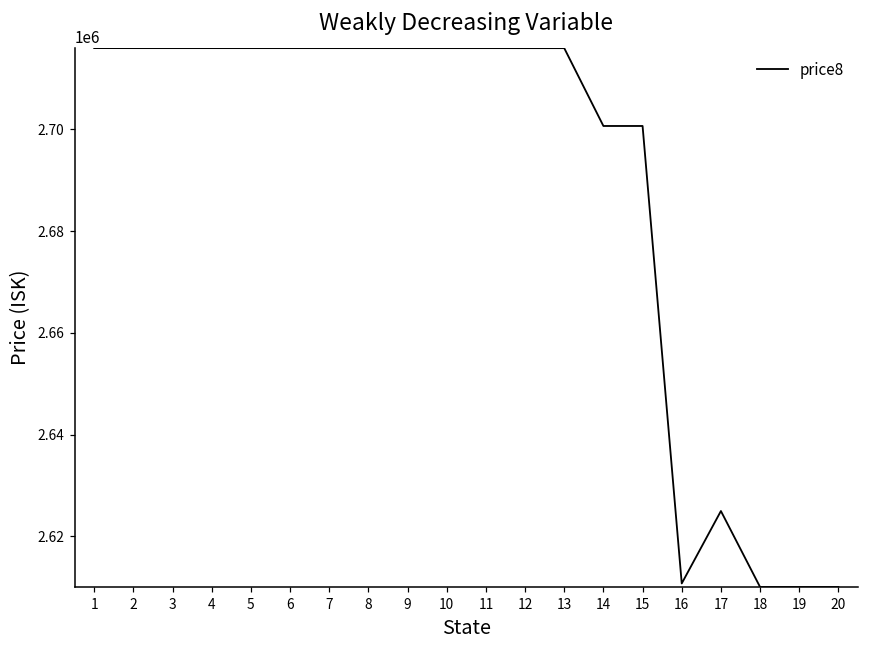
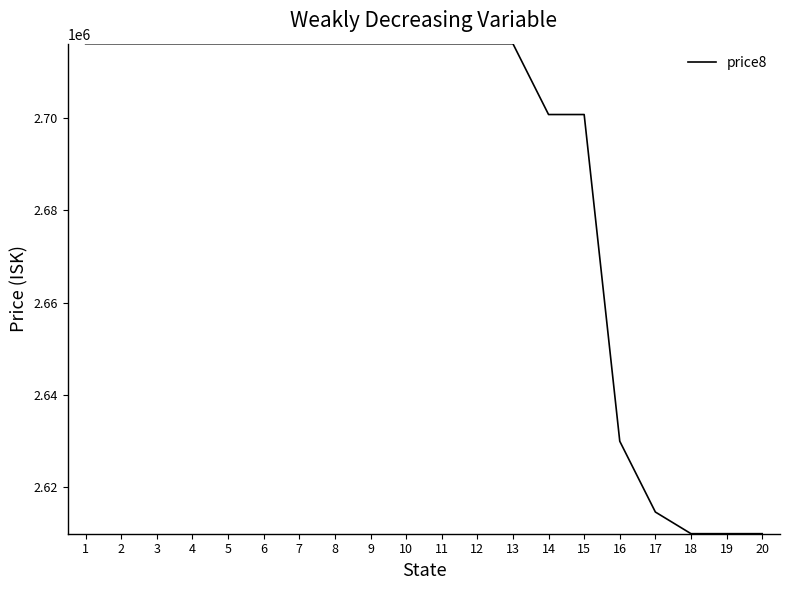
  {
    "1": 2716000,
    "2": 2716000,
    "3": 2716000,
    "4": 2716000,
    "5": 2716000,
    "6": 2716000,
    "7": 2716000,
    "8": 2716000,
    "9": 2716000,
    "10": 2716000,
    "11": 2716000,
    "12": 2716000,
    "13": 2716000,
    "14": 2701000,
    "15": 2701000,
-   "16": 2611000,
-   "17": 2625000,
+   "16": 2630000,
+   "17": 2615000,
    "18": 2610000,
    "19": 2610000,
    "20": 2610000
  }
